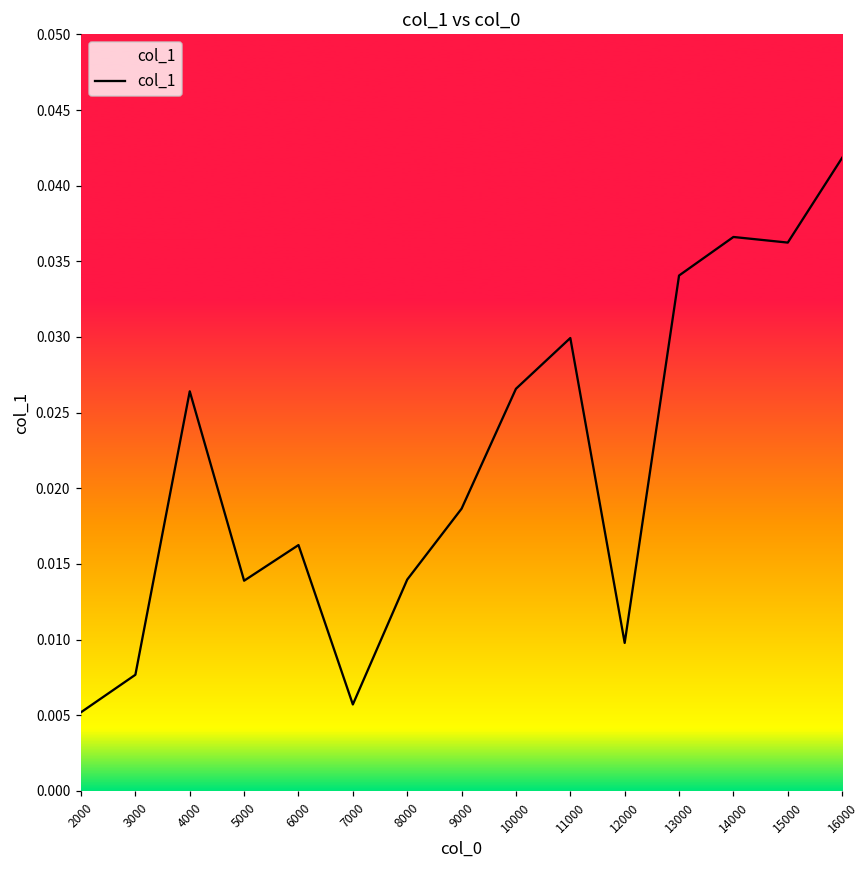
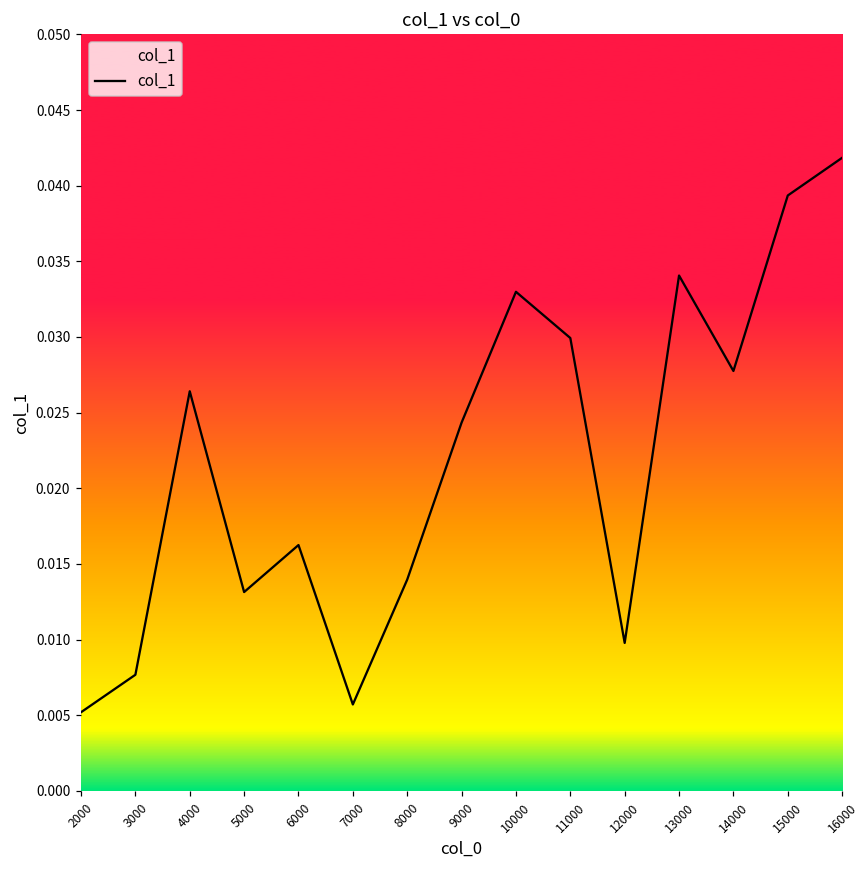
  {
    "2000": 0.0052,
    "3000": 0.0077,
    "4000": 0.0264,
-   "5000": 0.0139,
+   "5000": 0.0131,
    "6000": 0.0162,
    "7000": 0.0057,
    "8000": 0.0140,
-   "9000": 0.0187,
-   "10000": 0.0266,
+   "9000": 0.0243,
+   "10000": 0.0330,
    "11000": 0.0299,
    "12000": 0.0098,
    "13000": 0.0341,
-   "14000": 0.0366,
-   "15000": 0.0362,
+   "14000": 0.0278,
+   "15000": 0.0394,
    "16000": 0.0418
  }
